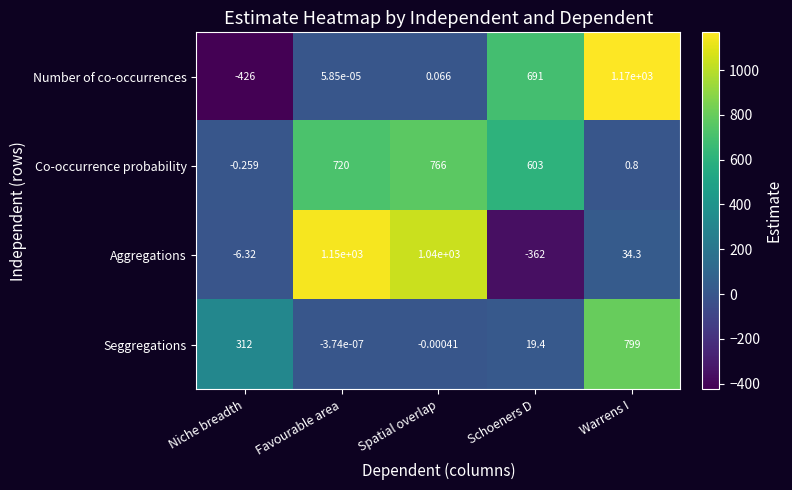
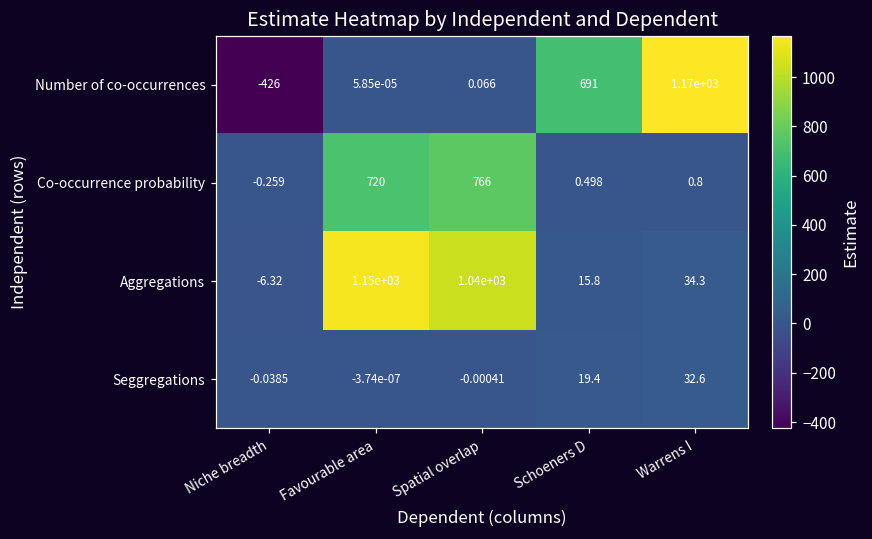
  {
    "Number of co-occurrences": {
      "Niche breadth": "-426",
      "Favourable area": "5.85e-05",
      "Spatial overlap": "0.066",
      "Schoeners D": "691",
      "Warrens I": "1.17e+03"
    },
    "Co-occurrence probability": {
      "Niche breadth": "-0.259",
      "Favourable area": "720",
      "Spatial overlap": "766",
-     "Schoeners D": "603",
+     "Schoeners D": "0.498",
      "Warrens I": "0.8"
    },
    "Aggregations": {
      "Niche breadth": "-6.32",
      "Favourable area": "1.15e+03",
      "Spatial overlap": "1.04e+03",
-     "Schoeners D": "-362",
+     "Schoeners D": "15.8",
      "Warrens I": "34.3"
    },
    "Seggregations": {
-     "Niche breadth": "312",
+     "Niche breadth": "-0.0385",
      "Favourable area": "-3.74e-07",
      "Spatial overlap": "-0.00041",
      "Schoeners D": "19.4",
-     "Warrens I": "799"
+     "Warrens I": "32.6"
    }
  }
